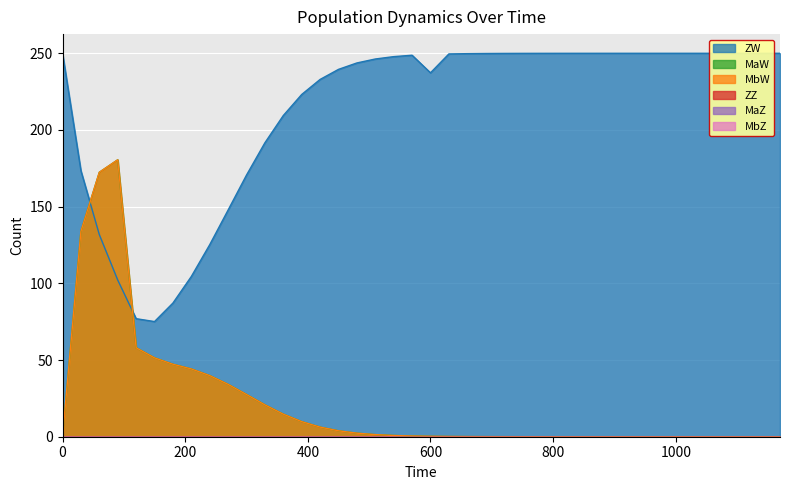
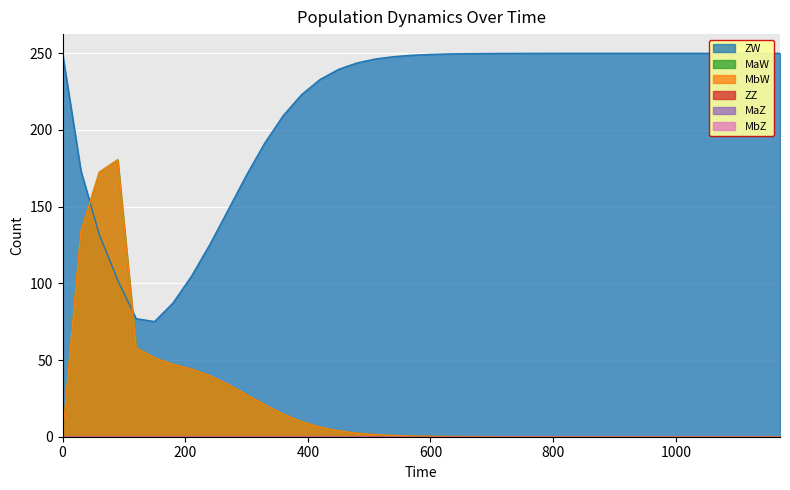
  {
    "ZW": {
      "0": 250,
-     "600": 237
+     "600": 249
    }
  }
